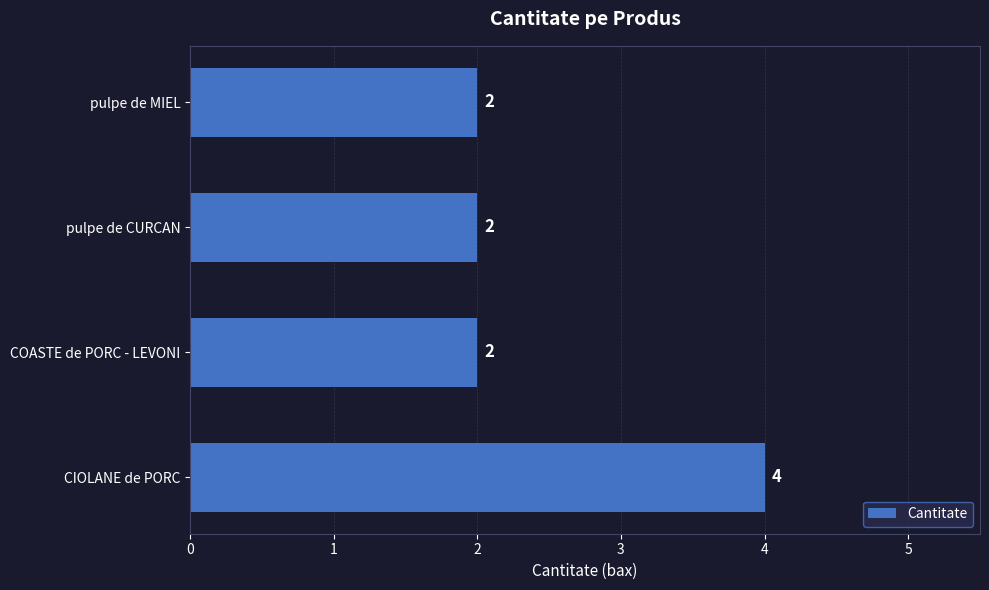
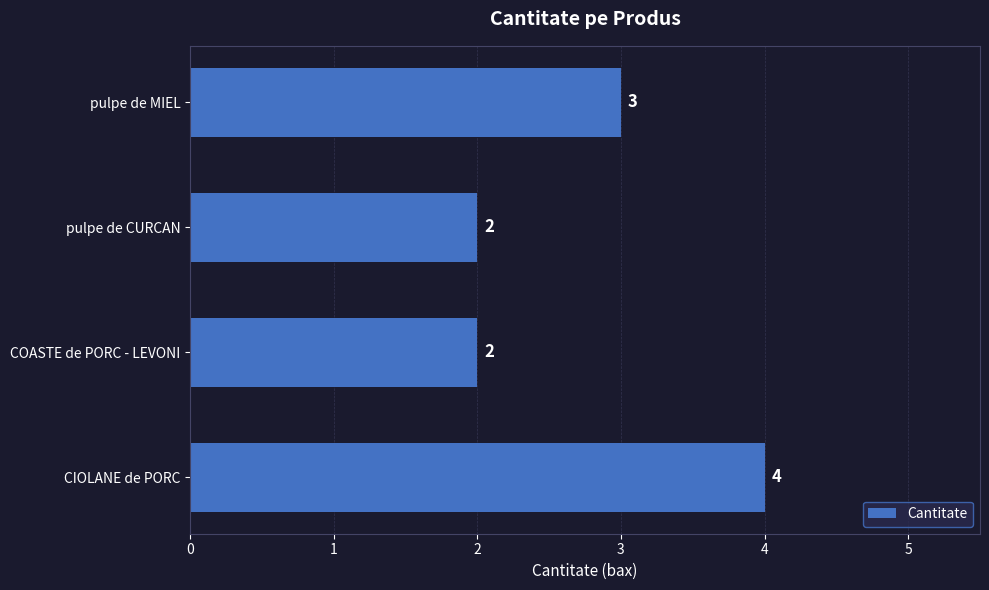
  {
-   "pulpe de MIEL": 2,
+   "pulpe de MIEL": 3,
    "pulpe de CURCAN": 2,
    "COASTE de PORC - LEVONI": 2,
    "CIOLANE de PORC": 4
  }
